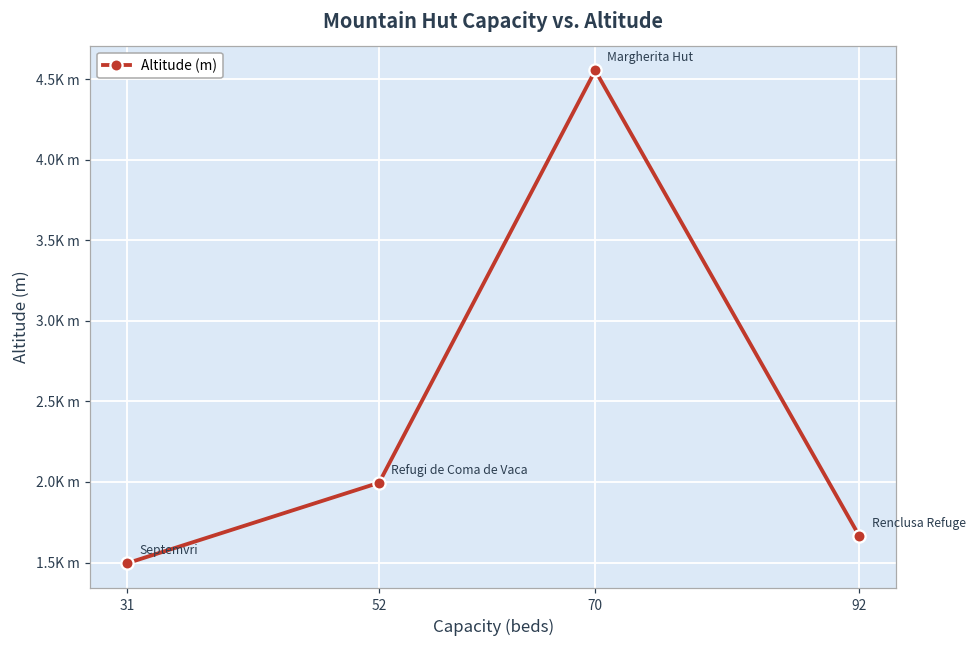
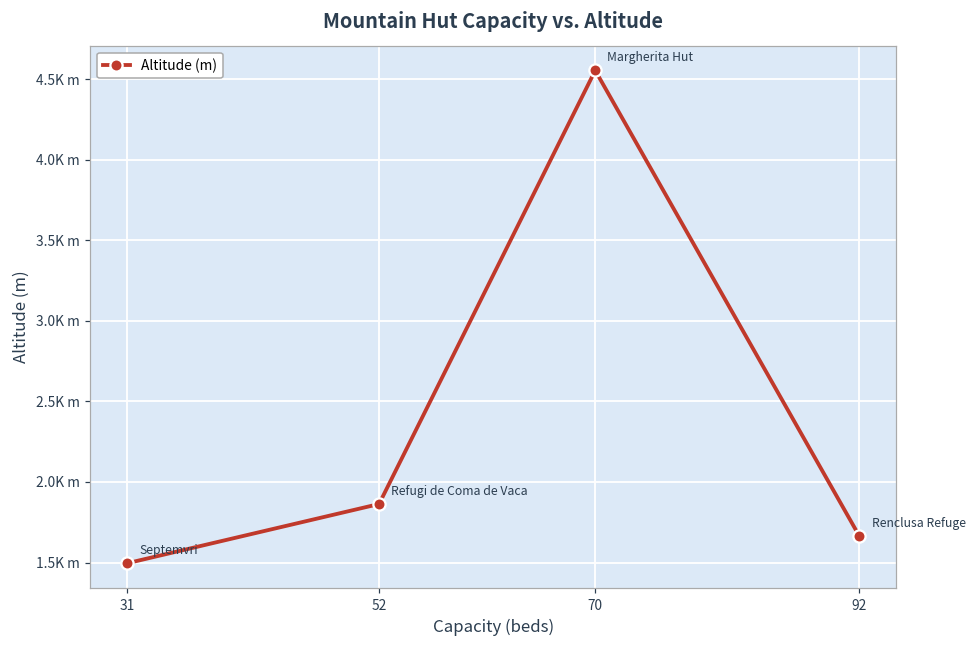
  {
    "31": "1.50K m",
-   "52": "2.00K m",
+   "52": "1.86K m",
    "70": "4.55K m",
    "92": "1.66K m"
  }
